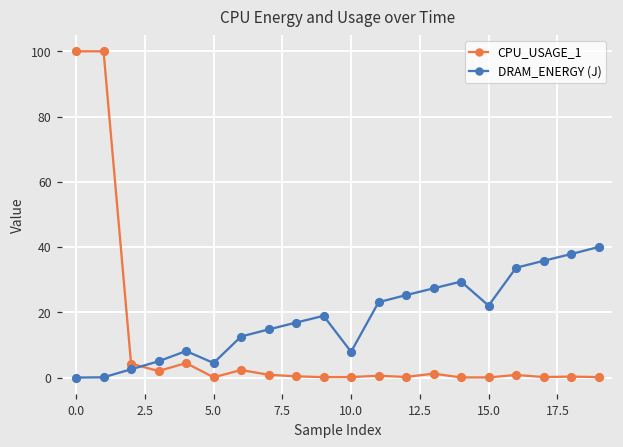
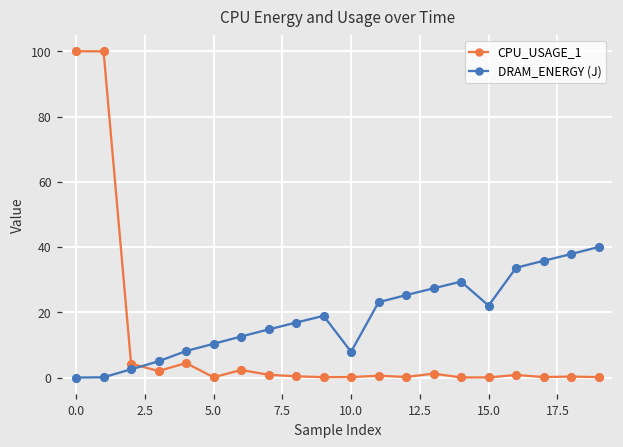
  {
    "CPU_USAGE_1": {
      "0.0": 100,
      "5.0": 0,
      "10.0": 0,
      "15.0": 0
    },
    "DRAM_ENERGY (J)": {
      "0.0": 0,
-     "5.0": 5,
+     "5.0": 10,
      "10.0": 8,
      "15.0": 22
    }
  }
